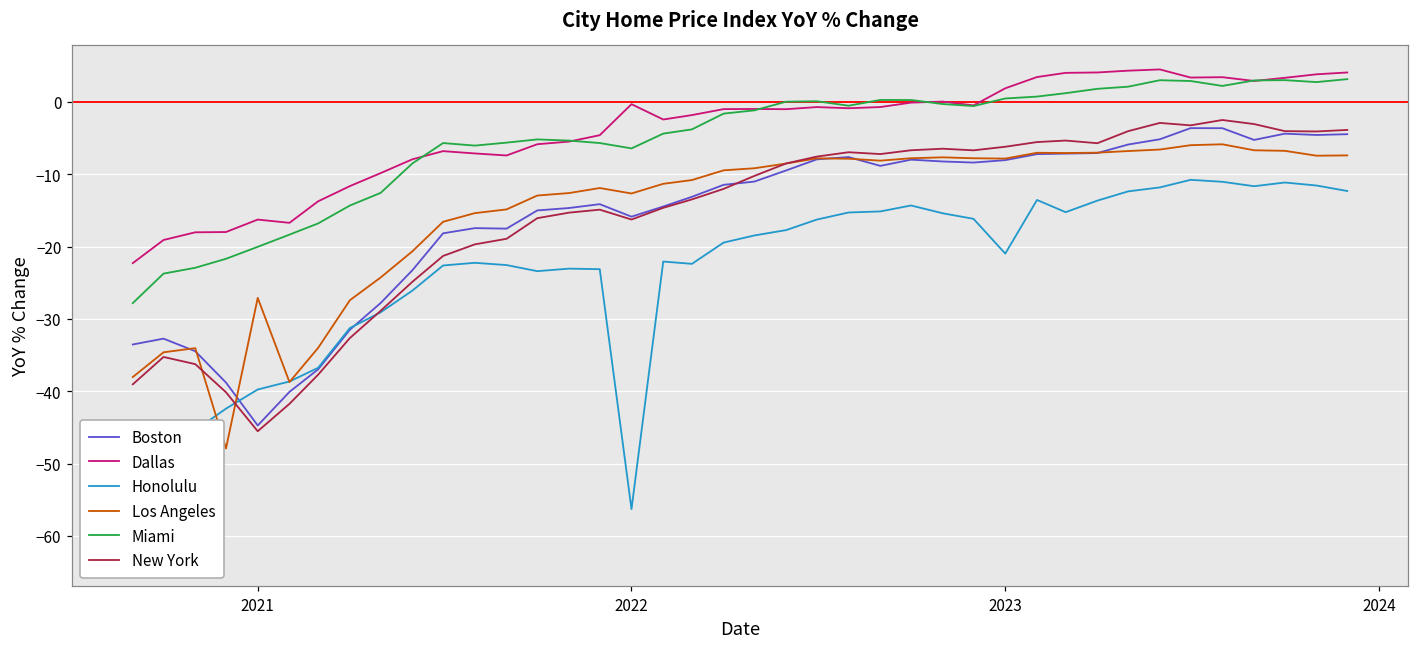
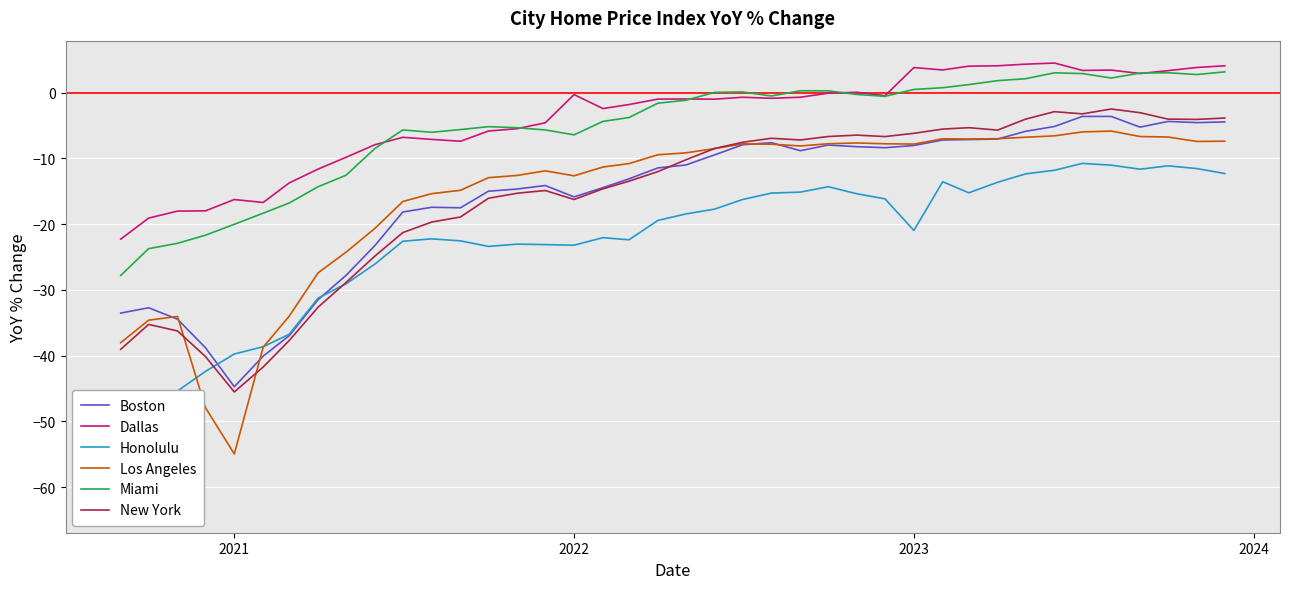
  {
    "Boston": {
      "2021": -45,
      "2022": -16
    },
    "Dallas": {
      "2021": -16,
      "2022": 0,
-     "2023": 2
+     "2023": 4
    },
    "Honolulu": {
      "2021": -40,
-     "2022": -56,
+     "2022": -23,
      "2023": -21
    },
    "Los Angeles": {
-     "2021": -27,
+     "2021": -55,
      "2022": -13
    },
    "Miami": {
      "2021": -20,
      "2022": -6,
      "2023": 0
    },
    "New York": {
      "2021": -46,
      "2022": -16,
      "2023": -6
    }
  }
